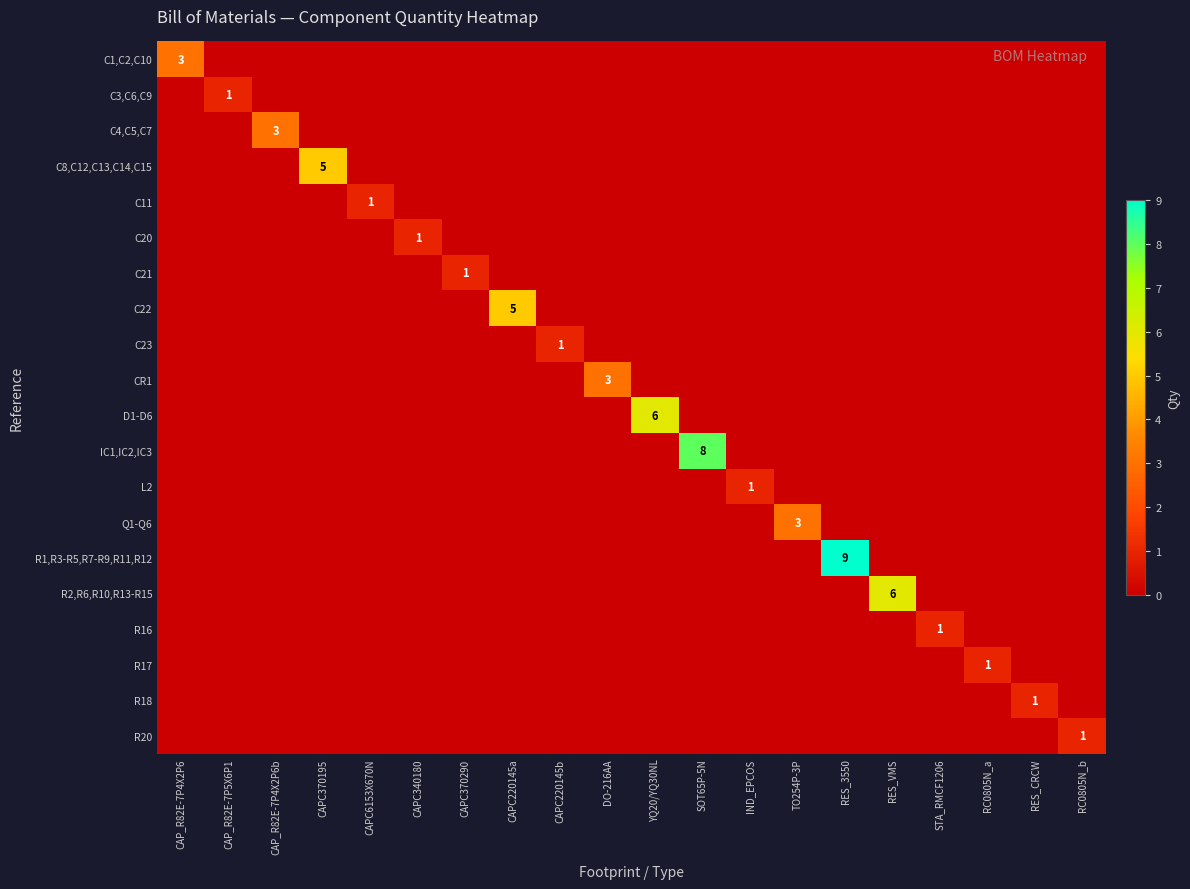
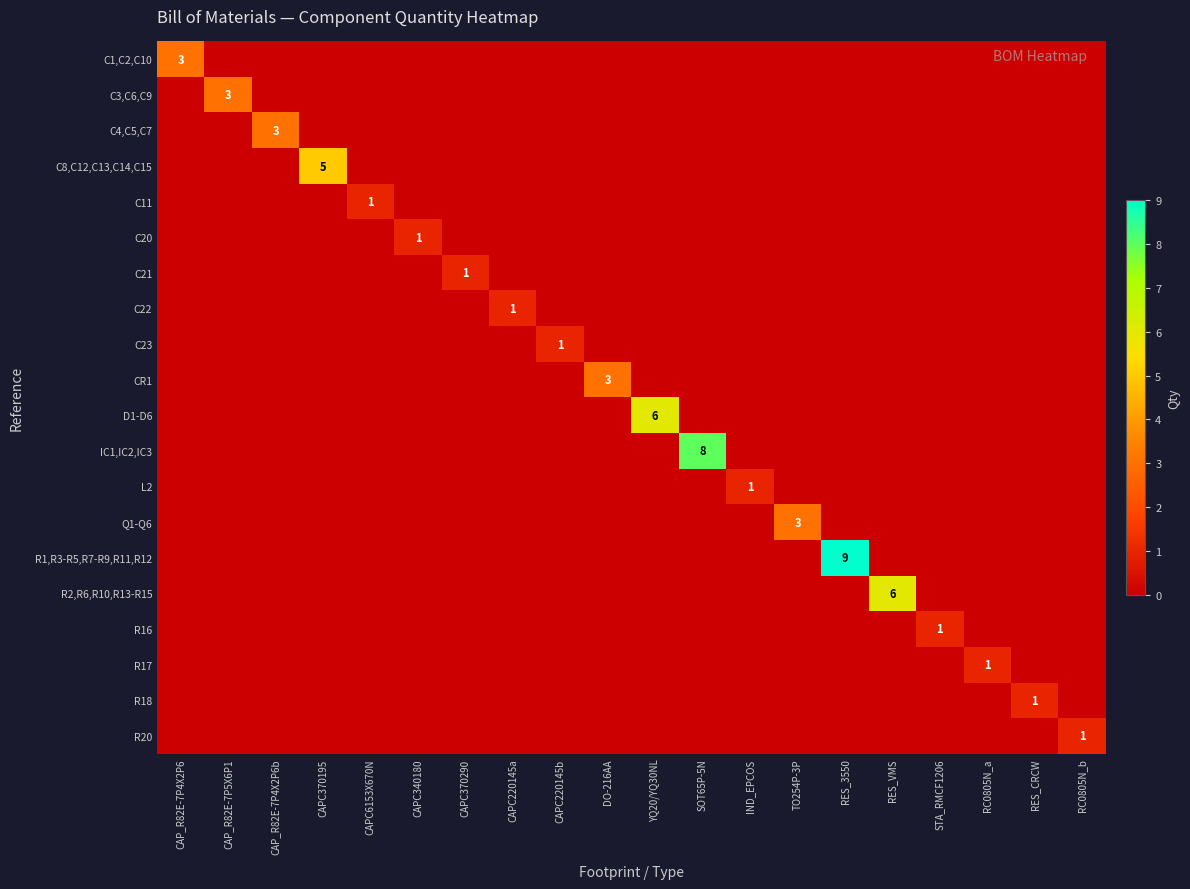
  {
    "C1,C2,C10": {
      "CAP_R82E-7P4X2P6": 3
    },
    "C3,C6,C9": {
-     "CAP_R82E-7P5X6P1": 1
+     "CAP_R82E-7P5X6P1": 3
    },
    "C4,C5,C7": {
      "CAP_R82E-7P4X2P6b": 3
    },
    "C8,C12,C13,C14,C15": {
      "CAPC370195": 5
    },
    "C11": {
      "CAPC6153X670N": 1
    },
    "C20": {
      "CAPC340180": 1
    },
    "C21": {
      "CAPC370290": 1
    },
    "C22": {
-     "CAPC220145a": 5
+     "CAPC220145a": 1
    },
    "C23": {
      "CAPC220145b": 1
    },
    "CR1": {
      "DO-216AA": 3
    },
    "D1-D6": {
      "YQ20/YQ30NL": 6
    },
    "IC1,IC2,IC3": {
      "SOT65P-5N": 8
    },
    "L2": {
      "IND_EPCOS": 1
    },
    "Q1-Q6": {
      "TO254P-3P": 3
    },
    "R1,R3-R5,R7-R9,R11,R12": {
      "RES_3550": 9
    },
    "R2,R6,R10,R13-R15": {
      "RES_VMS": 6
    },
    "R16": {
      "STA_RMCF1206": 1
    },
    "R17": {
      "RC0805N_a": 1
    },
    "R18": {
      "RES_CRCW": 1
    },
    "R20": {
      "RC0805N_b": 1
    }
  }
